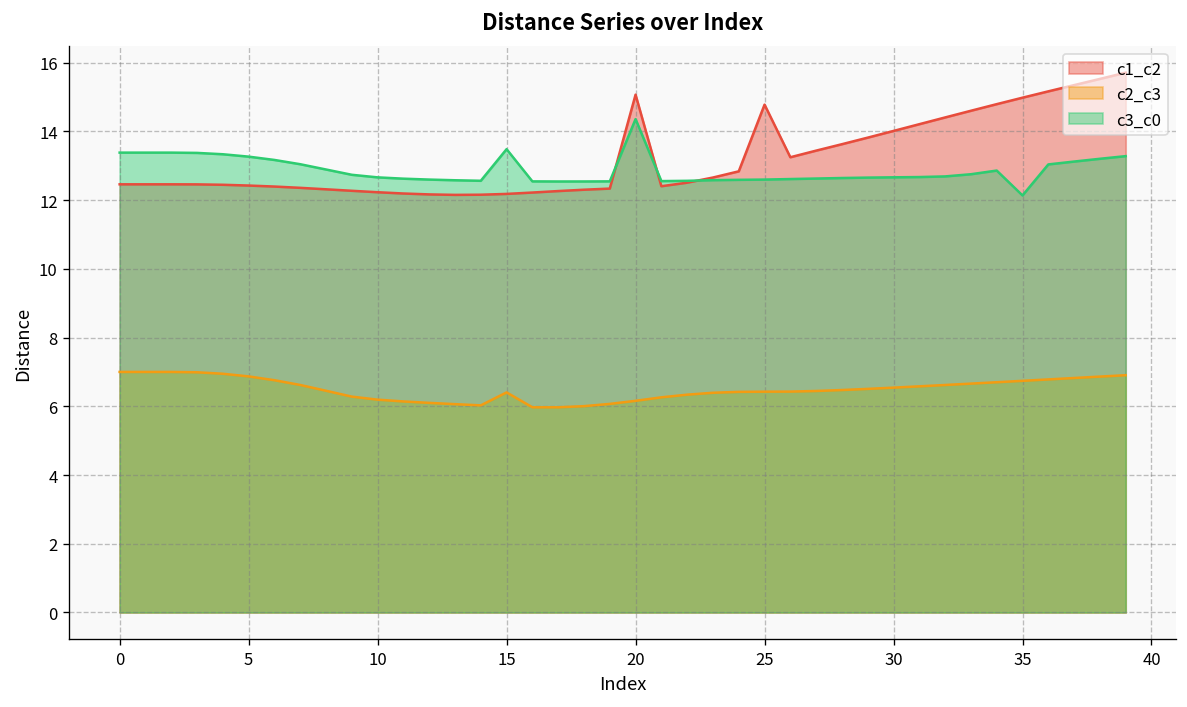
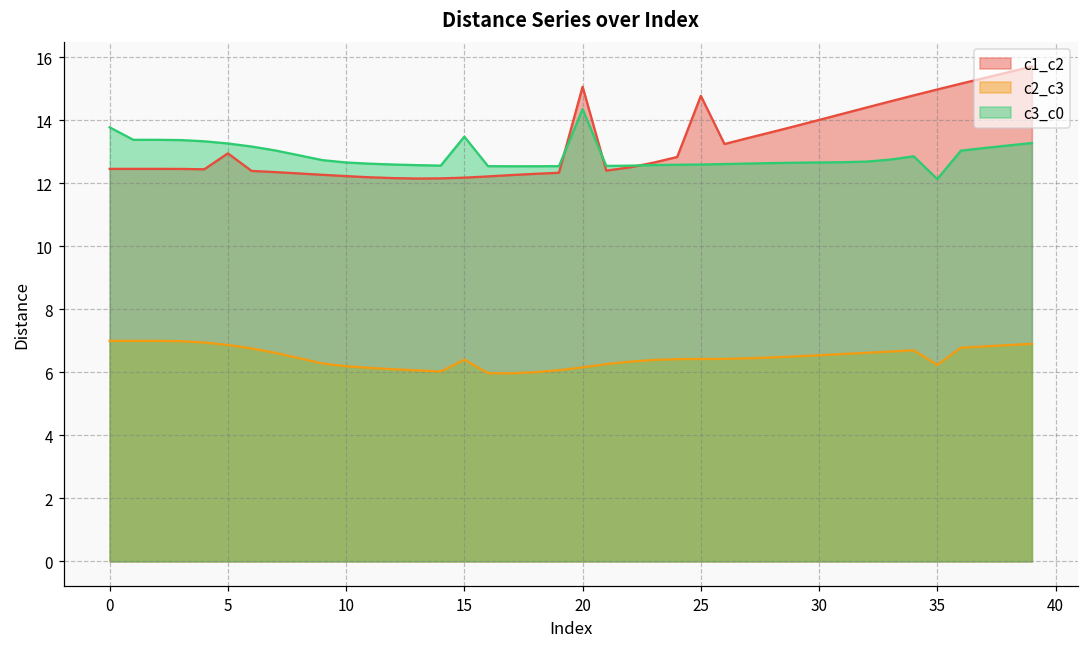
  {
    "c1_c2": {
      "0": 12.5,
-     "5": 12.4,
+     "5": 13.0,
      "10": 12.2,
      "15": 12.2,
      "20": 15.1,
      "25": 14.8,
      "30": 14.0,
      "35": 15.0
    },
    "c2_c3": {
      "0": 7.0,
      "5": 6.9,
      "10": 6.2,
      "15": 6.4,
      "20": 6.2,
      "25": 6.4,
      "30": 6.5,
-     "35": 6.7
+     "35": 6.2
    },
    "c3_c0": {
-     "0": 13.4,
+     "0": 13.8,
      "5": 13.3,
      "10": 12.7,
      "15": 13.5,
      "20": 14.4,
      "25": 12.6,
      "30": 12.7,
      "35": 12.1
    }
  }
